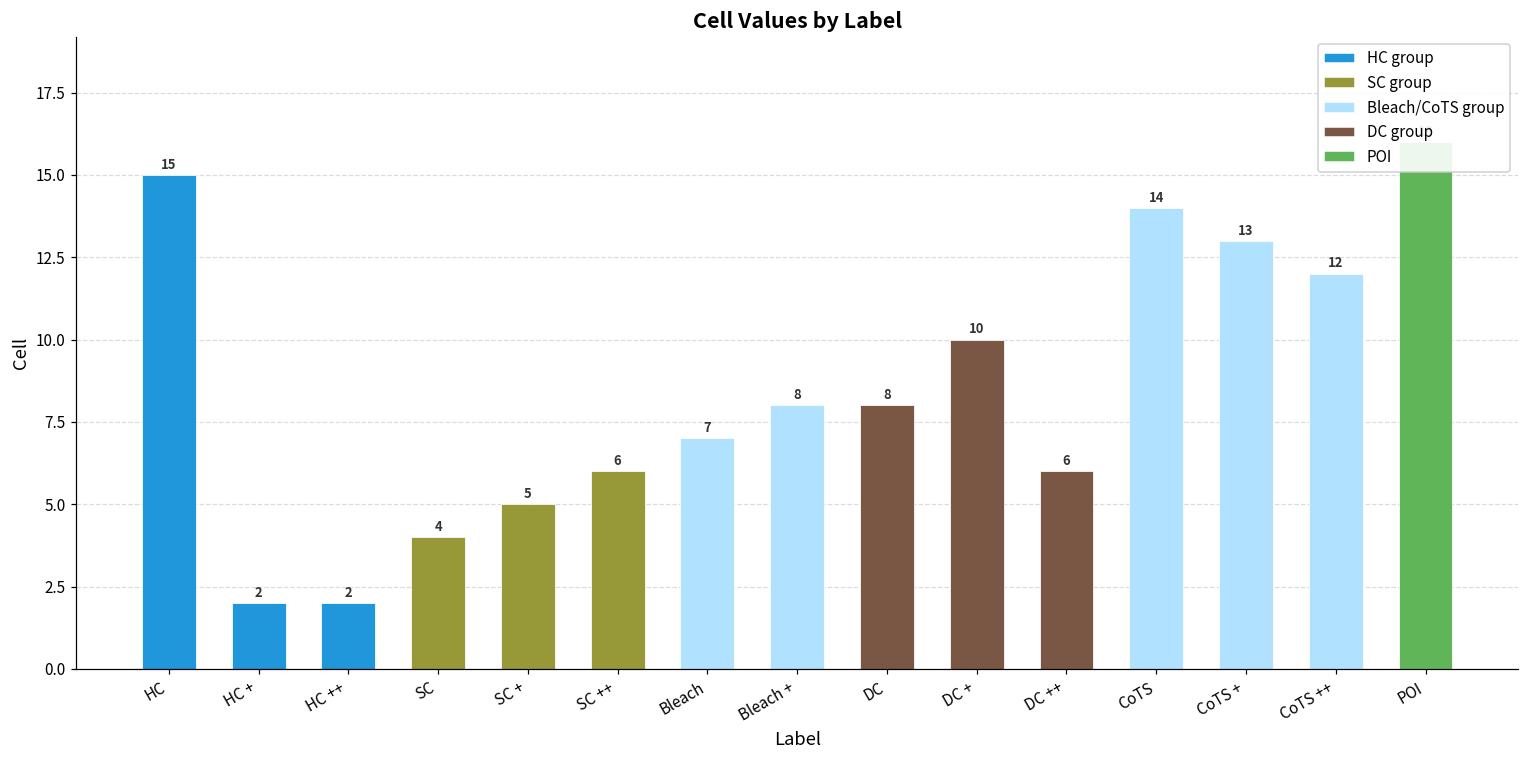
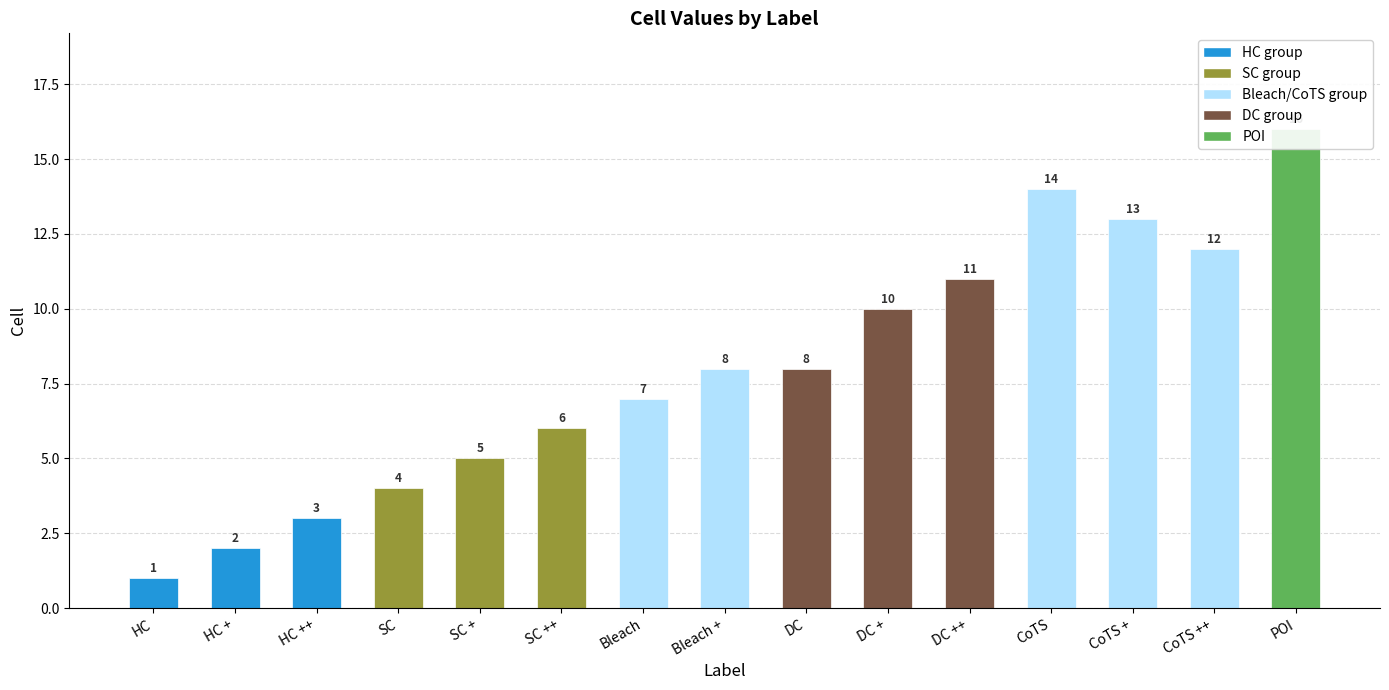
  {
-   "HC": 15,
+   "HC": 1,
    "HC +": 2,
-   "HC ++": 2,
+   "HC ++": 3,
    "SC": 4,
    "SC +": 5,
    "SC ++": 6,
    "Bleach": 7,
    "Bleach +": 8,
    "DC": 8,
    "DC +": 10,
-   "DC ++": 6,
+   "DC ++": 11,
    "CoTS": 14,
    "CoTS +": 13,
    "CoTS ++": 12
  }
